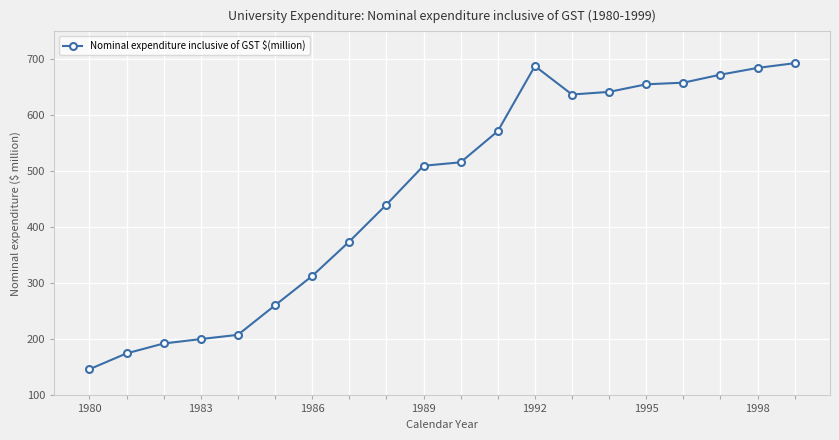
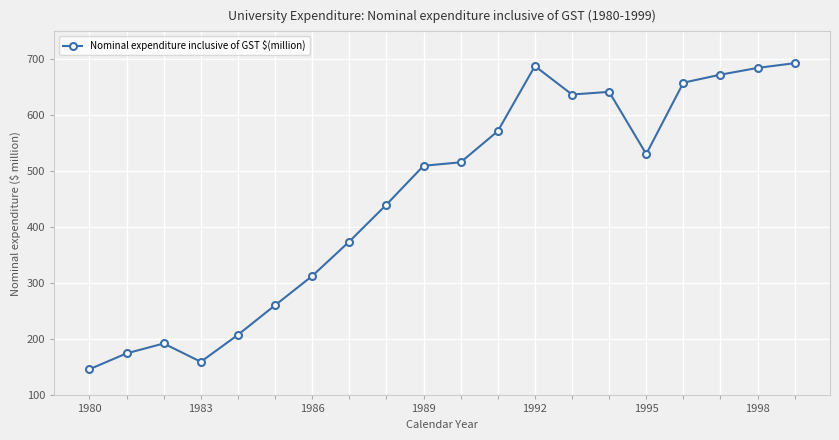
  {
    "1980": 150,
-   "1983": 200,
+   "1983": 160,
    "1986": 310,
    "1989": 510,
    "1992": 690,
-   "1995": 660,
+   "1995": 530,
    "1998": 680
  }
